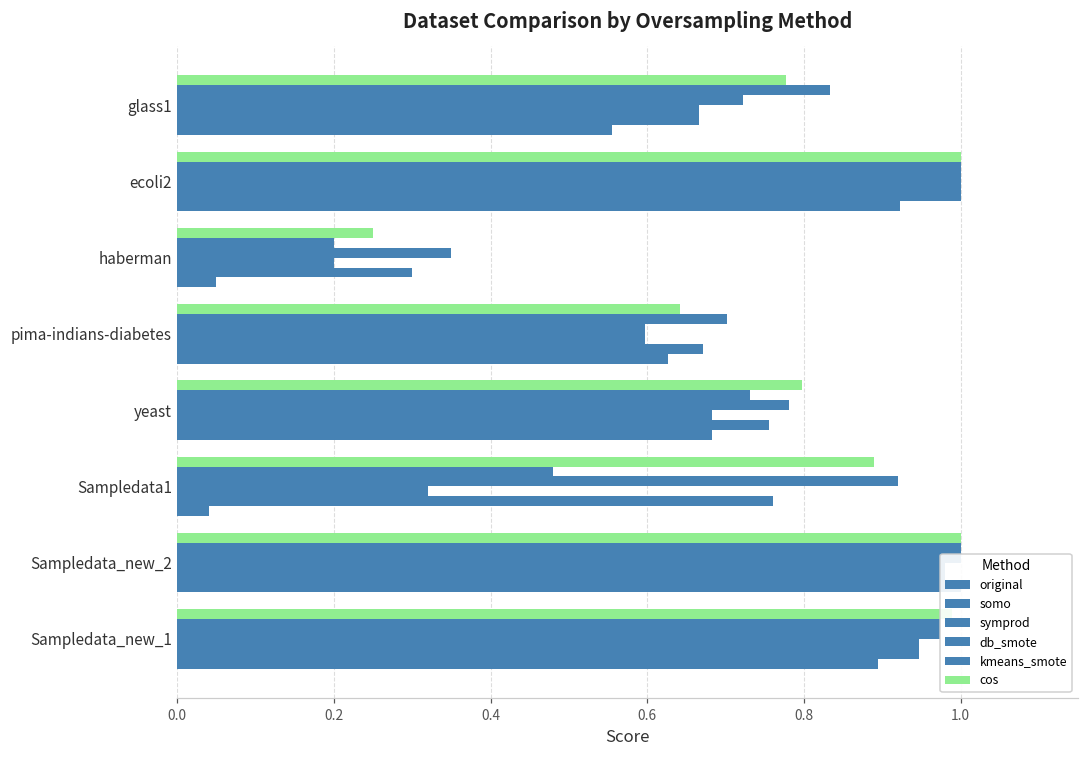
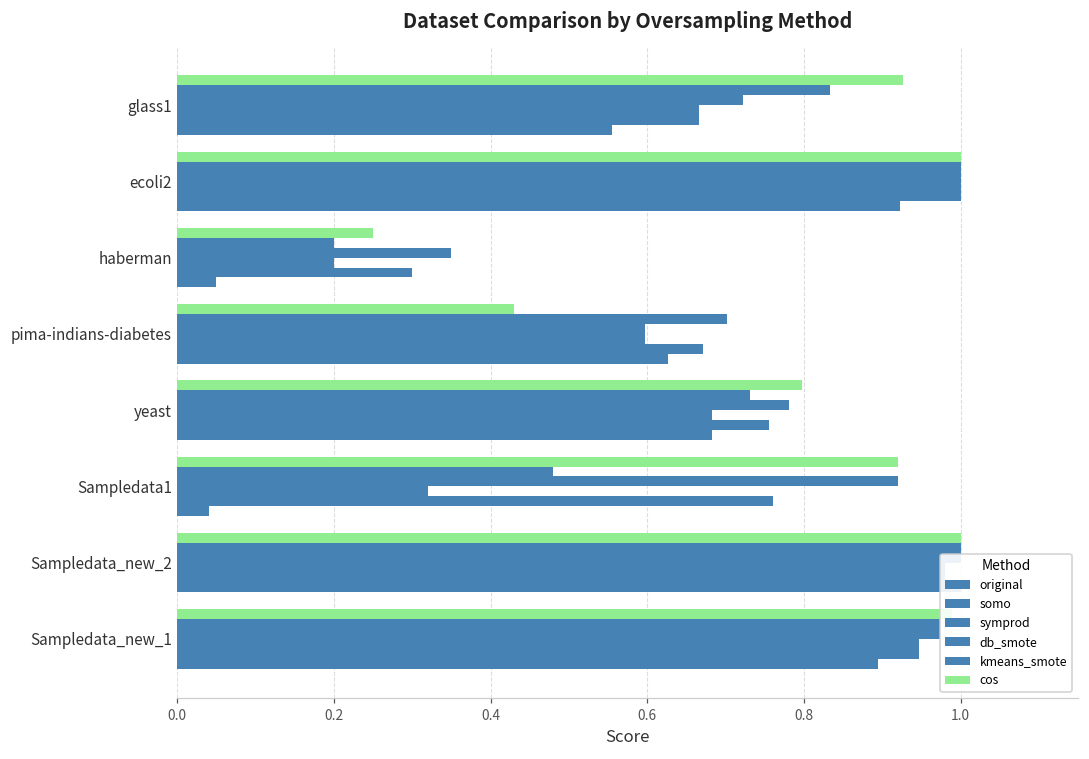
  {
    "cos": {
-     "glass1": 0.78,
+     "glass1": 0.93,
      "ecoli2": 1.00,
      "haberman": 0.25,
-     "pima-indians-diabetes": 0.64,
+     "pima-indians-diabetes": 0.43,
      "yeast": 0.80,
-     "Sampledata1": 0.89,
+     "Sampledata1": 0.92,
      "Sampledata_new_2": 1.00
    }
  }
